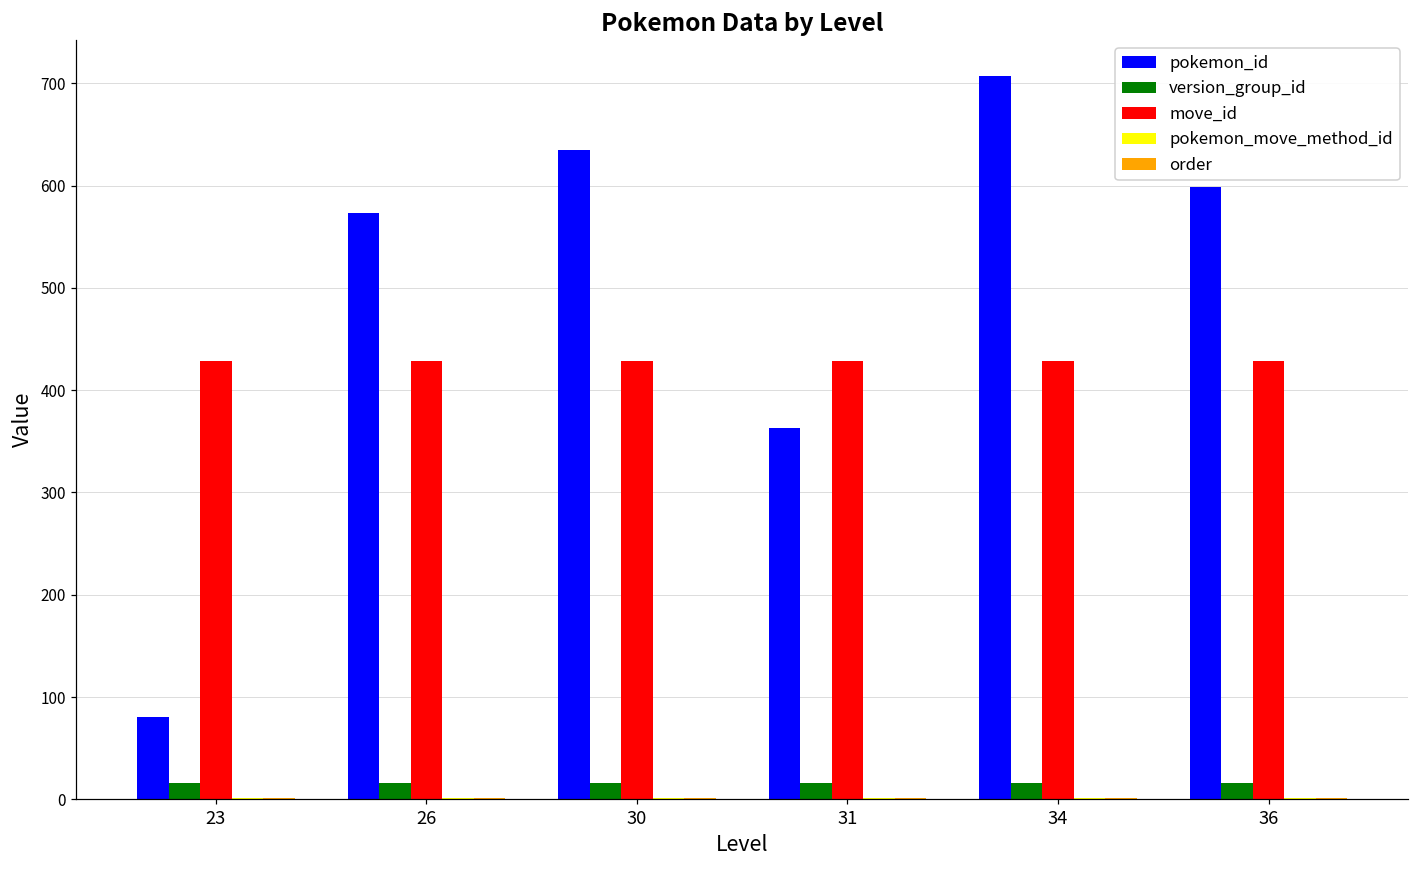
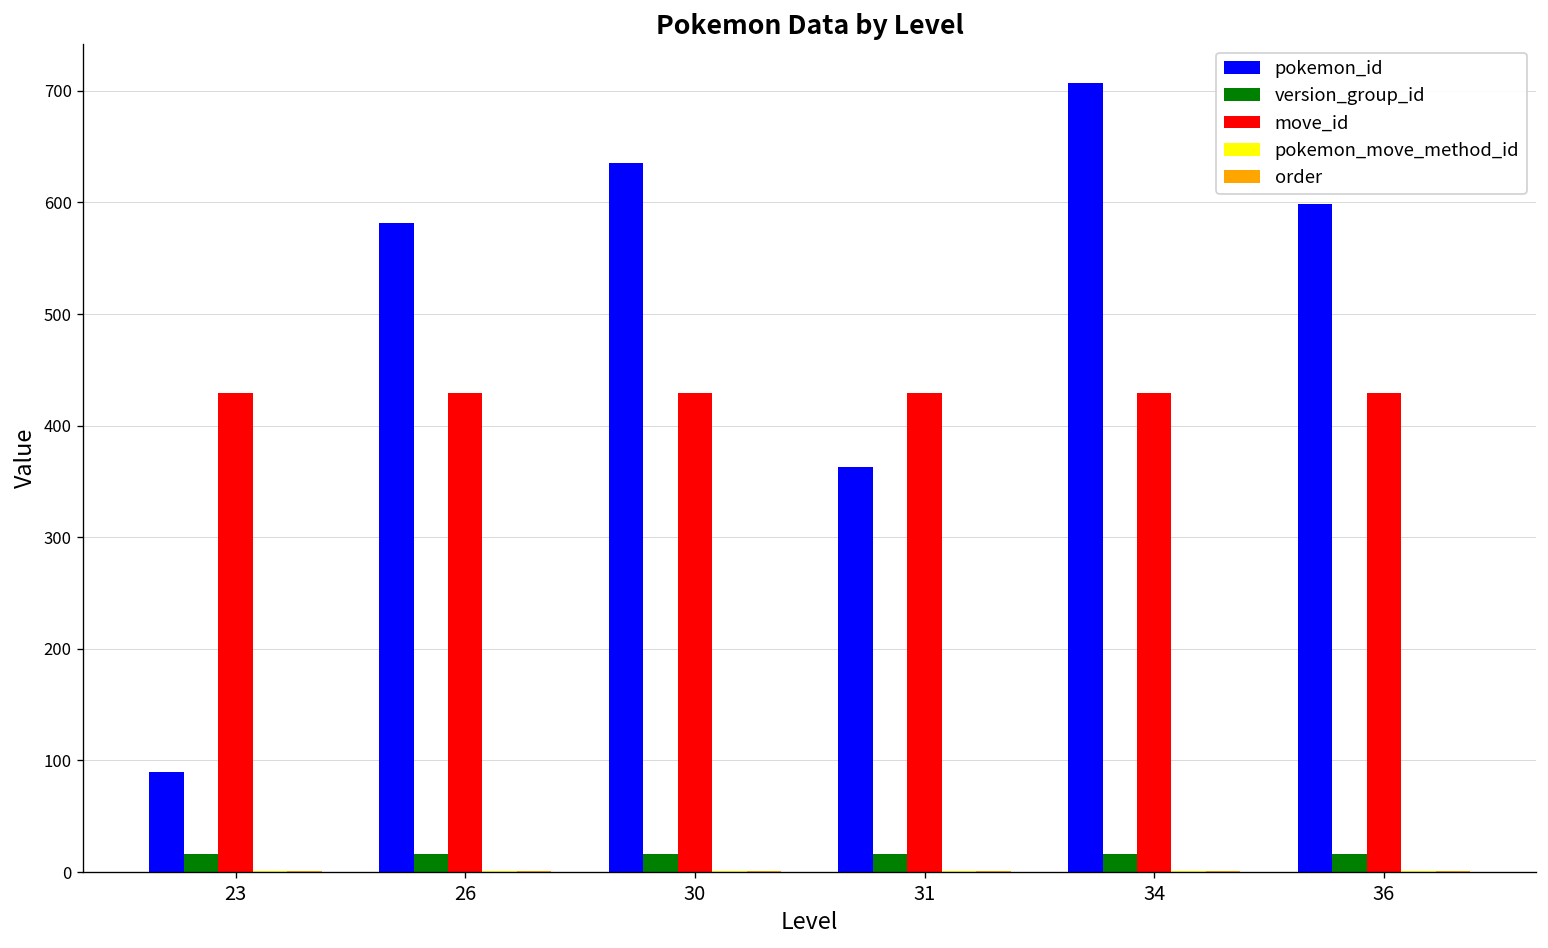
  {
    "pokemon_id": {
-     "23": 80,
-     "26": 570,
+     "23": 90,
+     "26": 580,
      "30": 640,
      "31": 360,
      "34": 710,
      "36": 600
    },
    "version_group_id": {
      "23": 20,
      "26": 20,
      "30": 20,
      "31": 20,
      "34": 20,
      "36": 20
    },
    "move_id": {
      "23": 430,
      "26": 430,
      "30": 430,
      "31": 430,
      "34": 430,
      "36": 430
    }
  }
